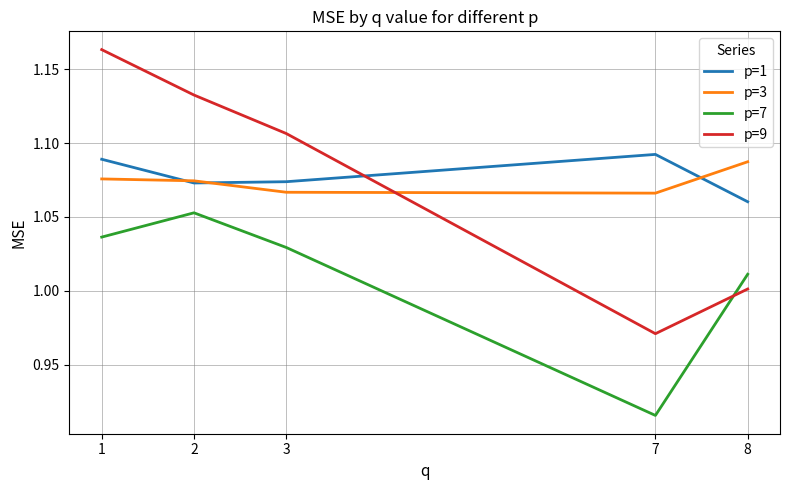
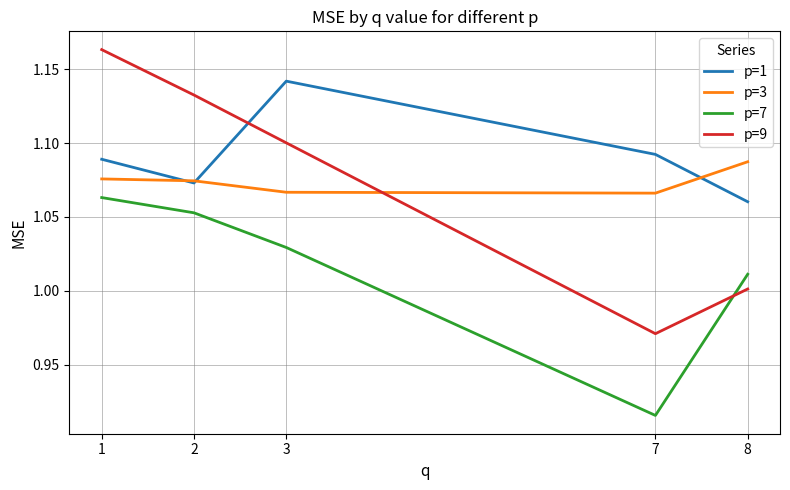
  {
    "p=1": {
      "1": 1.089,
-     "3": 1.074,
+     "3": 1.142,
      "7": 1.092,
      "8": 1.060
    },
    "p=3": {
      "1": 1.076,
      "3": 1.067,
      "7": 1.066,
      "8": 1.087
    },
    "p=7": {
-     "1": 1.036,
+     "1": 1.063,
      "2": 1.053,
      "3": 1.029,
      "7": 0.915,
      "8": 1.011
    },
    "p=9": {
      "1": 1.163,
      "2": 1.133,
-     "3": 1.107,
+     "3": 1.100,
      "7": 0.971,
      "8": 1.001
    }
  }
